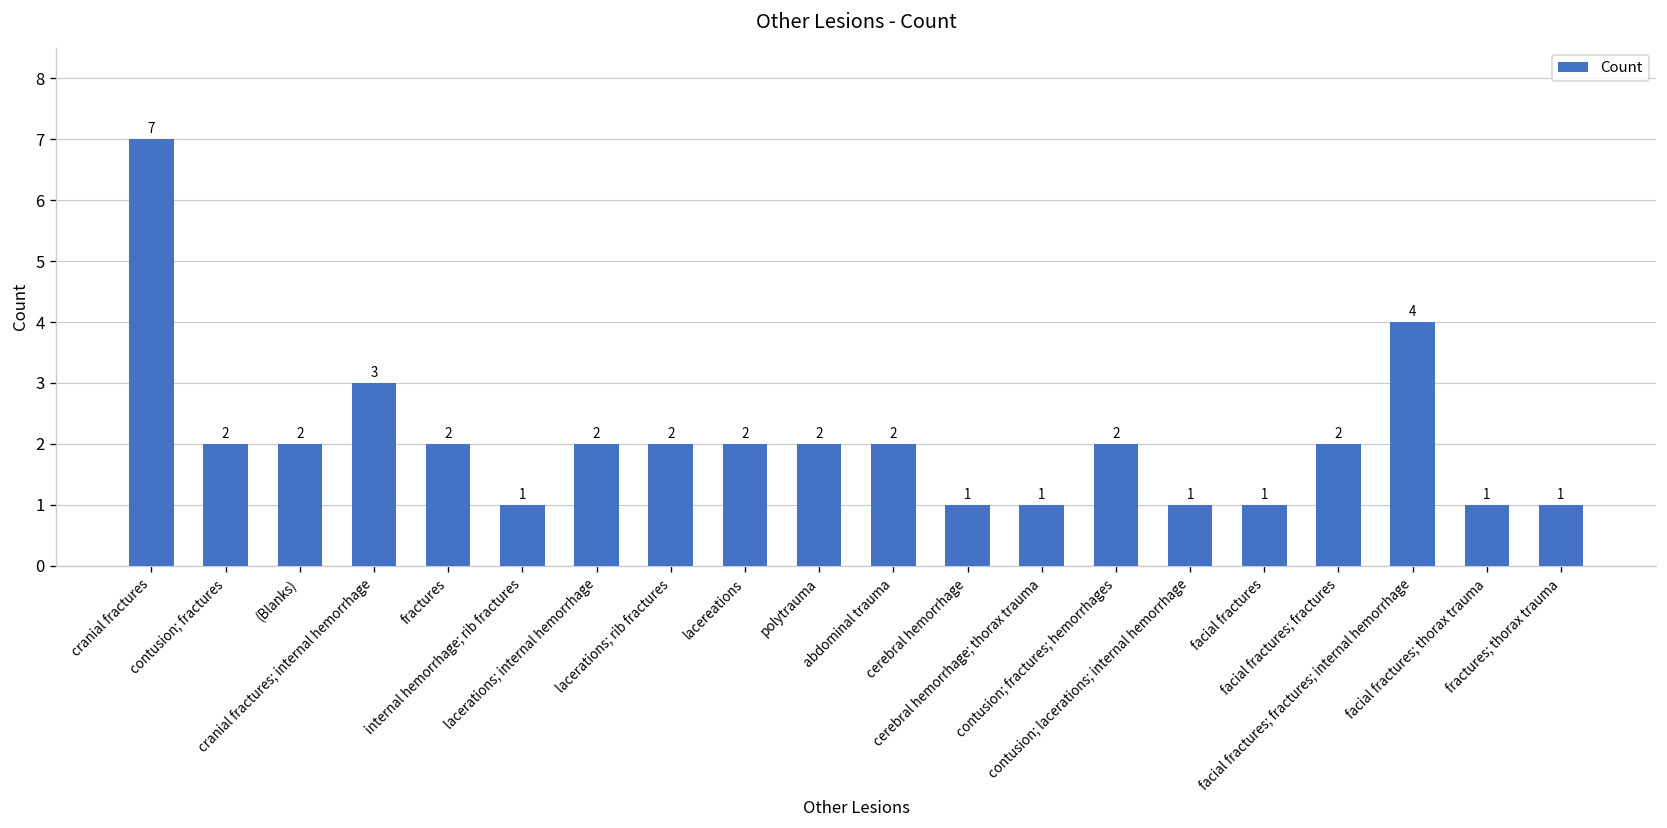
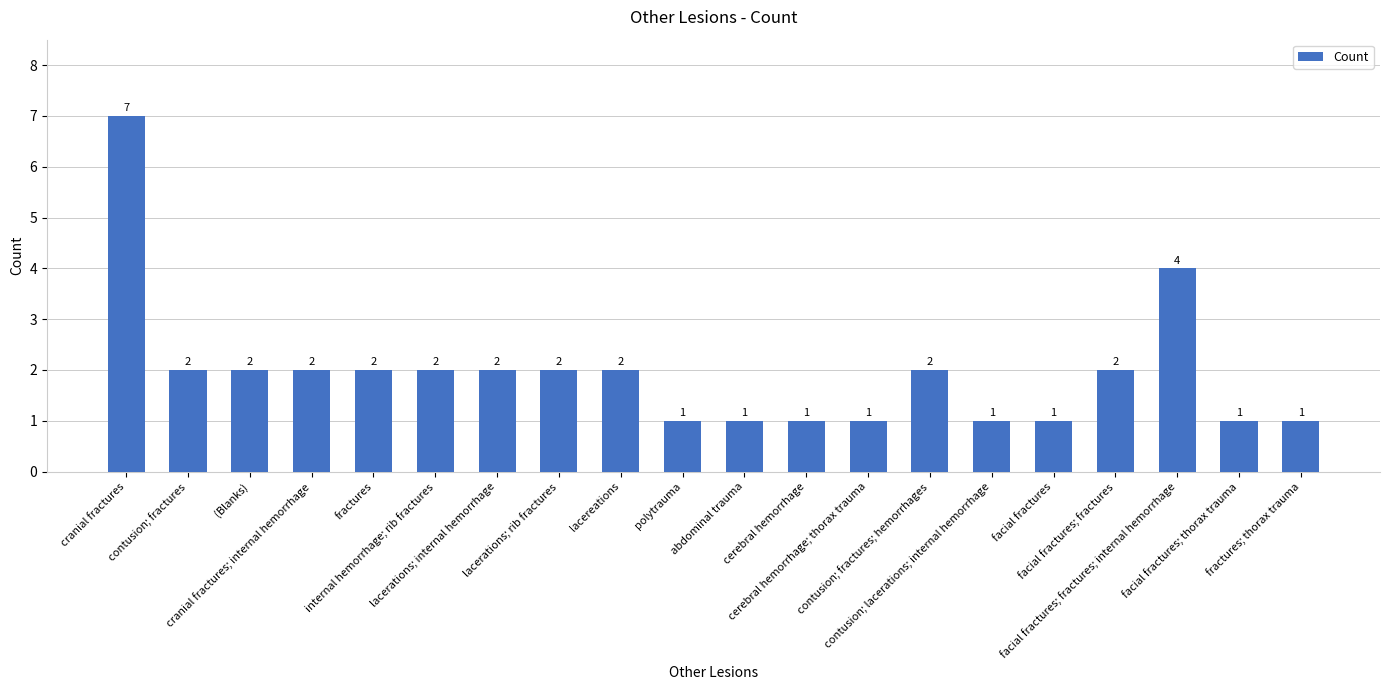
  {
    "cranial fractures": 7,
    "contusion; fractures": 2,
    "(Blanks)": 2,
-   "cranial fractures; internal hemorrhage": 3,
+   "cranial fractures; internal hemorrhage": 2,
    "fractures": 2,
-   "internal hemorrhage; rib fractures": 1,
+   "internal hemorrhage; rib fractures": 2,
    "lacerations; internal hemorrhage": 2,
    "lacerations; rib fractures": 2,
    "lacereations": 2,
-   "polytrauma": 2,
-   "abdominal trauma": 2,
+   "polytrauma": 1,
+   "abdominal trauma": 1,
    "cerebral hemorrhage": 1,
    "cerebral hemorrhage; thorax trauma": 1,
    "contusion; fractures; hemorrhages": 2,
    "contusion; lacerations; internal hemorrhage": 1,
    "facial fractures": 1,
    "facial fractures; fractures": 2,
    "facial fractures; fractures; internal hemorrhage": 4,
    "facial fractures; thorax trauma": 1,
    "fractures; thorax trauma": 1
  }
